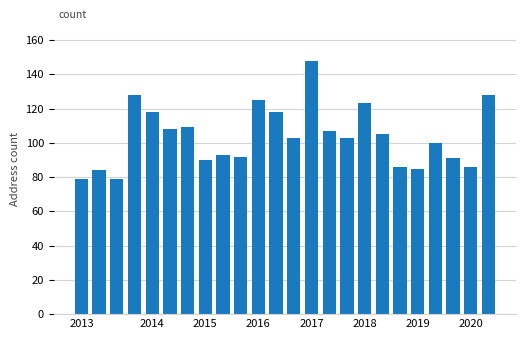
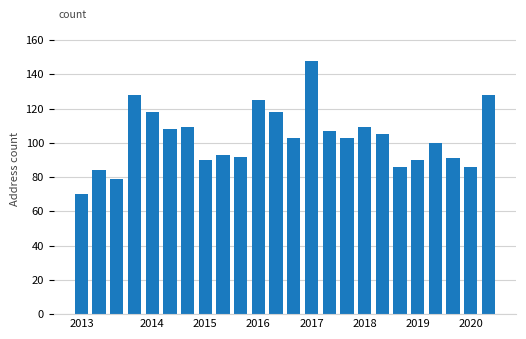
  {
-   "2013": 79,
+   "2013": 70,
    "2014": 118,
    "2015": 90,
    "2016": 125,
    "2017": 148,
-   "2018": 123,
-   "2019": 85,
+   "2018": 109,
+   "2019": 90,
    "2020": 86
  }
